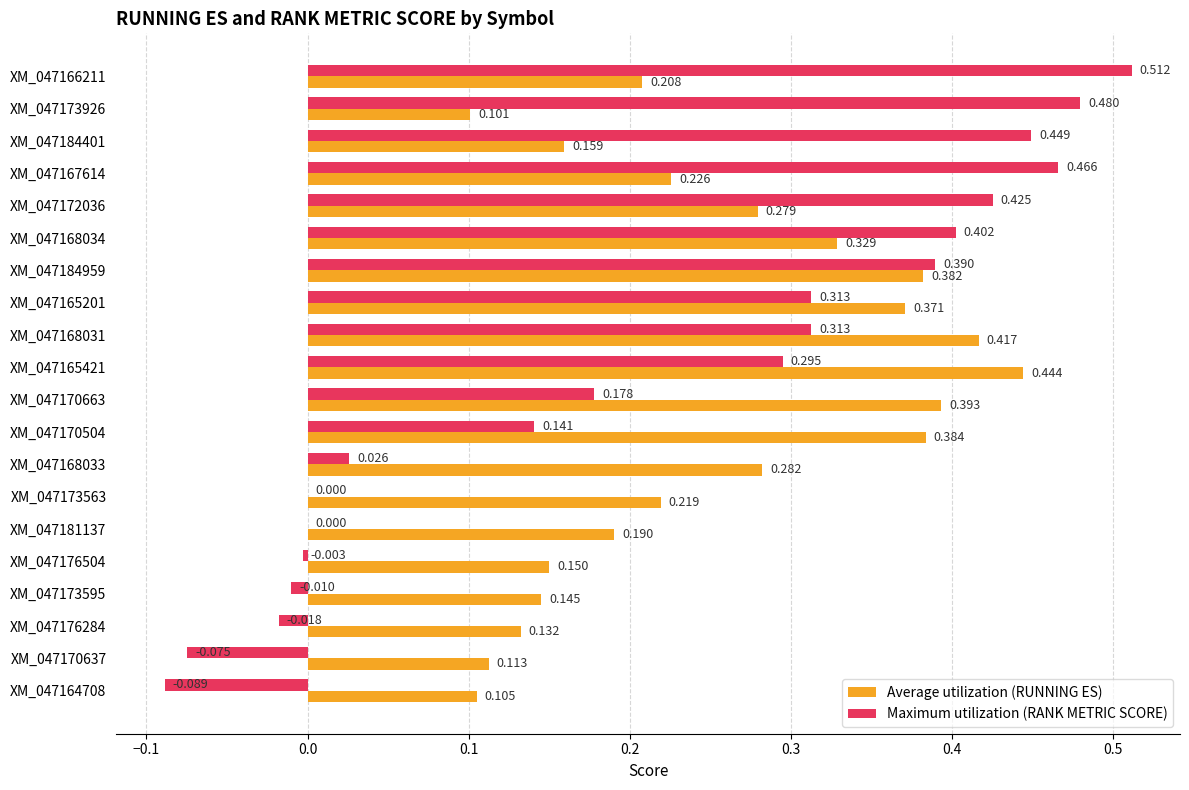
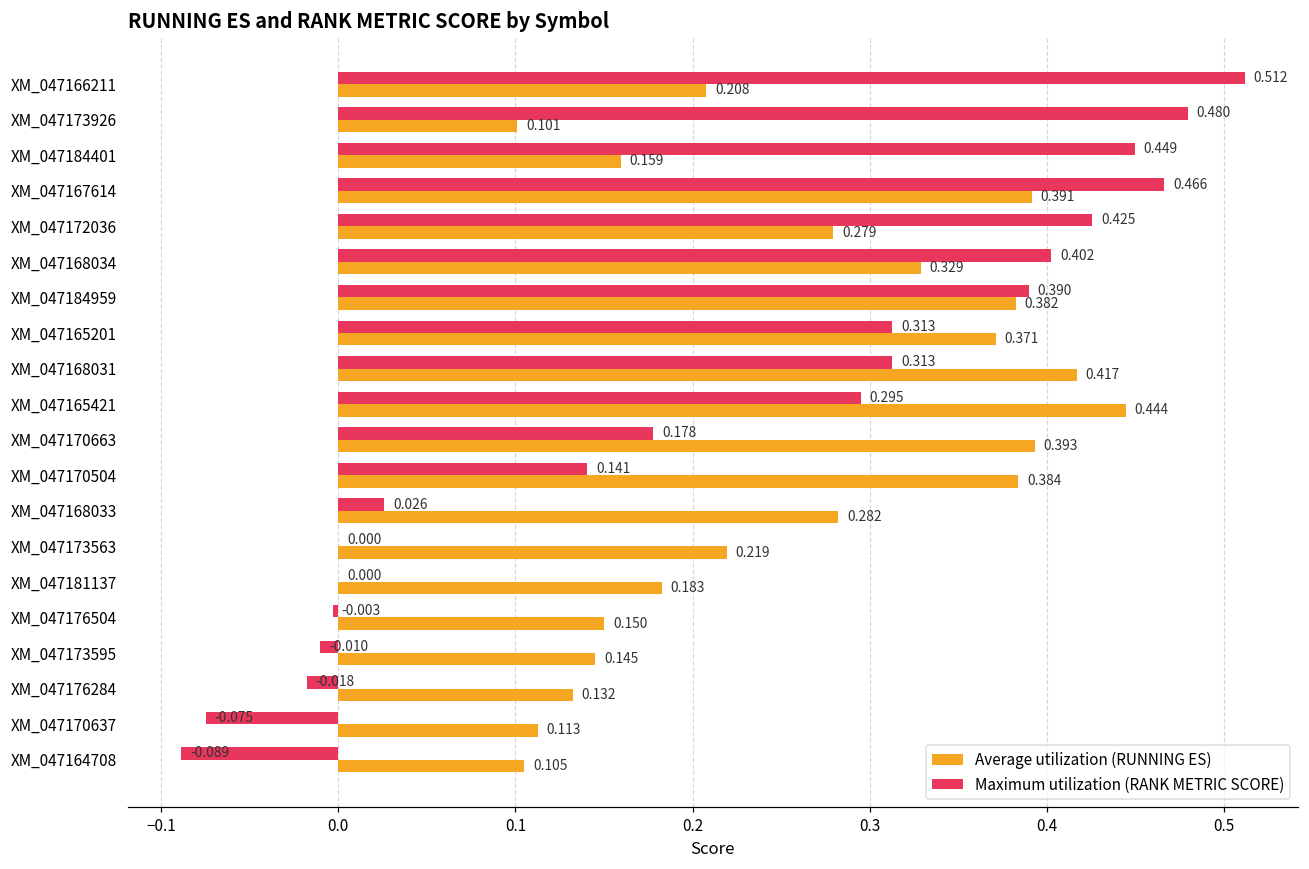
  {
    "Average utilization (RUNNING ES)": {
      "XM_047166211": 0.208,
      "XM_047173926": 0.101,
      "XM_047184401": 0.159,
-     "XM_047167614": 0.226,
+     "XM_047167614": 0.391,
      "XM_047172036": 0.279,
      "XM_047168034": 0.329,
      "XM_047184959": 0.382,
      "XM_047165201": 0.371,
      "XM_047168031": 0.417,
      "XM_047165421": 0.444,
      "XM_047170663": 0.393,
      "XM_047170504": 0.384,
      "XM_047168033": 0.282,
      "XM_047173563": 0.219,
-     "XM_047181137": 0.190,
+     "XM_047181137": 0.183,
      "XM_047176504": 0.150,
      "XM_047173595": 0.145,
      "XM_047176284": 0.132,
      "XM_047170637": 0.113,
      "XM_047164708": 0.105
    },
    "Maximum utilization (RANK METRIC SCORE)": {
      "XM_047166211": 0.512,
      "XM_047173926": 0.480,
      "XM_047184401": 0.449,
      "XM_047167614": 0.466,
      "XM_047172036": 0.425,
      "XM_047168034": 0.402,
      "XM_047184959": 0.390,
      "XM_047165201": 0.313,
      "XM_047168031": 0.313,
      "XM_047165421": 0.295,
      "XM_047170663": 0.178,
      "XM_047170504": 0.141,
      "XM_047168033": 0.026,
      "XM_047173563": 0.000,
      "XM_047181137": 0.000,
      "XM_047176504": -0.003,
      "XM_047173595": -0.010,
      "XM_047176284": -0.018,
      "XM_047170637": -0.075,
      "XM_047164708": -0.089
    }
  }
